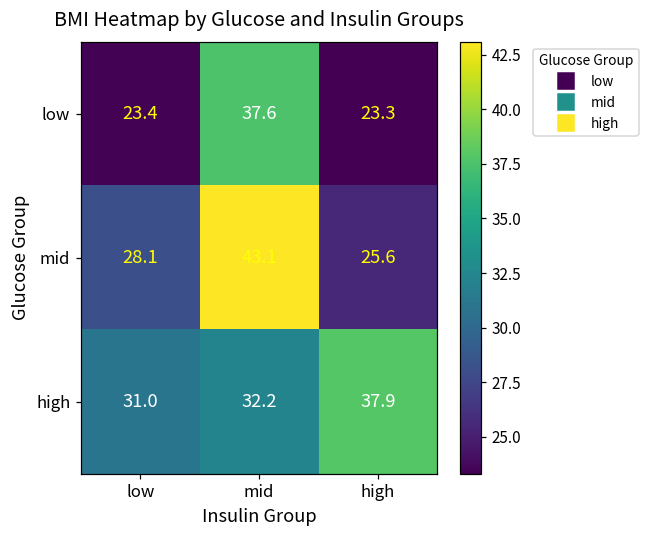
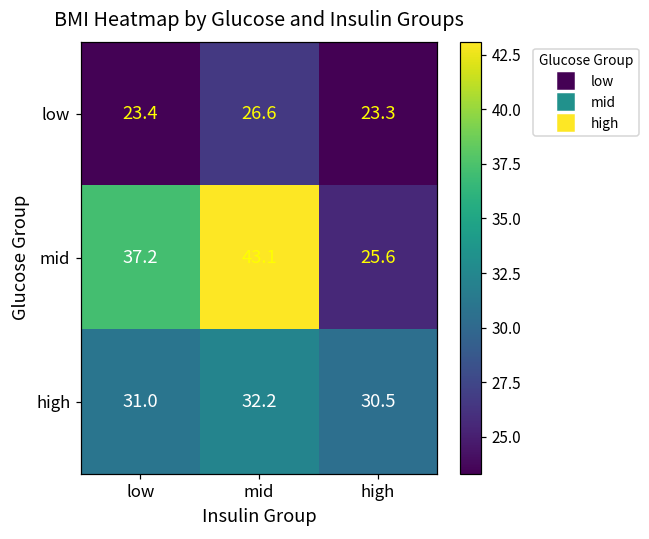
  {
    "low": {
      "low": 23.4,
-     "mid": 37.6,
+     "mid": 26.6,
      "high": 23.3
    },
    "mid": {
-     "low": 28.1,
+     "low": 37.2,
      "high": 25.6
    },
    "high": {
      "low": 31.0,
      "mid": 32.2,
-     "high": 37.9
+     "high": 30.5
    }
  }
